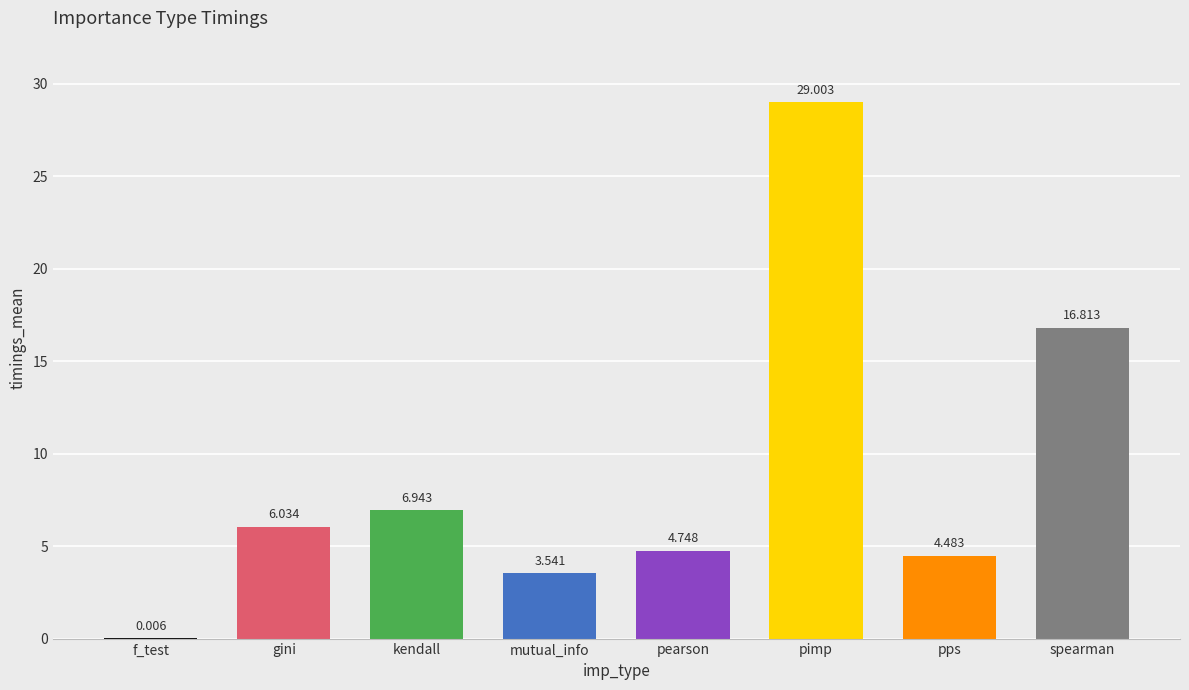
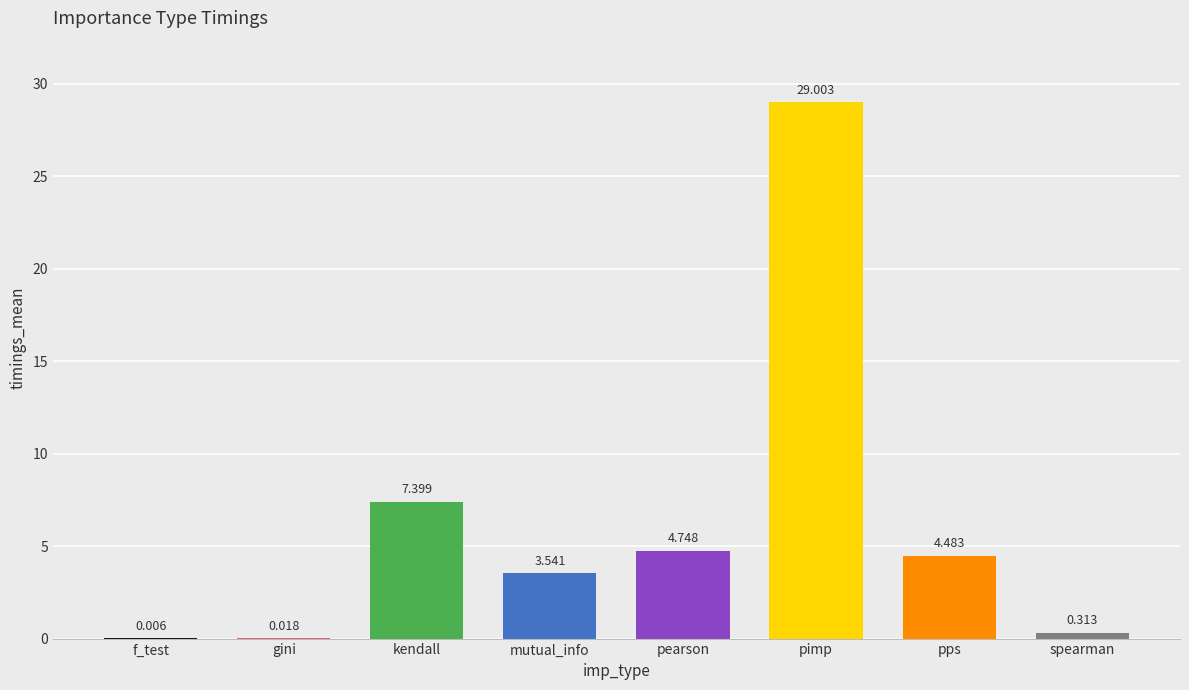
  {
    "f_test": 0.006,
-   "gini": 6.034,
-   "kendall": 6.943,
+   "gini": 0.018,
+   "kendall": 7.399,
    "mutual_info": 3.541,
    "pearson": 4.748,
    "pimp": 29.003,
    "pps": 4.483,
-   "spearman": 16.813
+   "spearman": 0.313
  }
